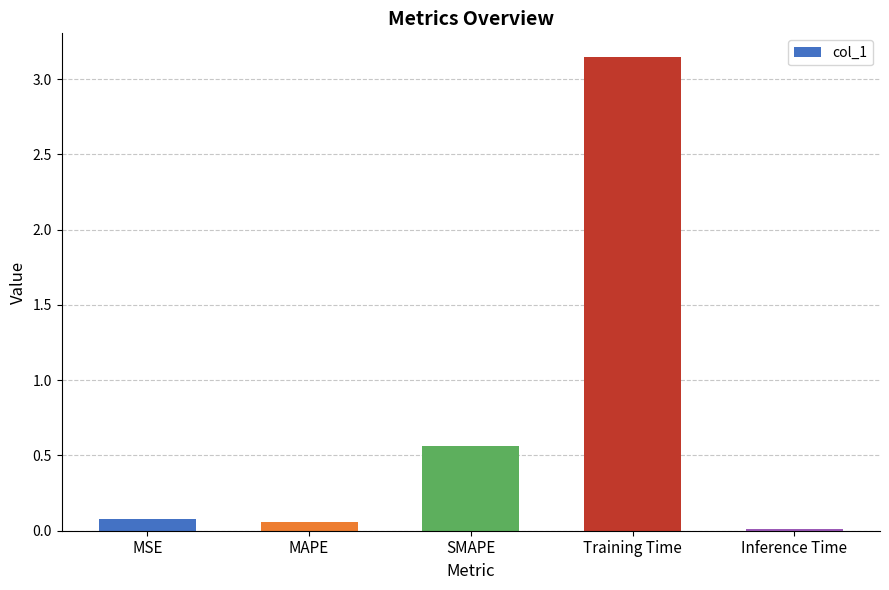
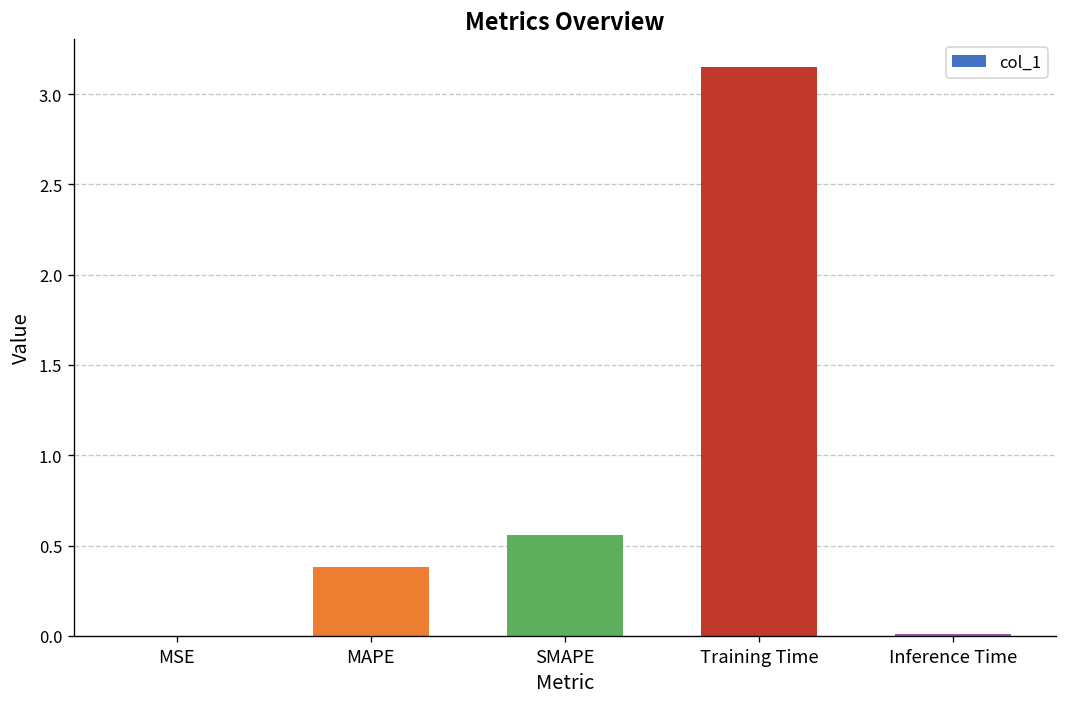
  {
-   "MSE": 0.08,
-   "MAPE": 0.06,
+   "MSE": 0.00,
+   "MAPE": 0.38,
    "SMAPE": 0.56,
    "Training Time": 3.15
  }
